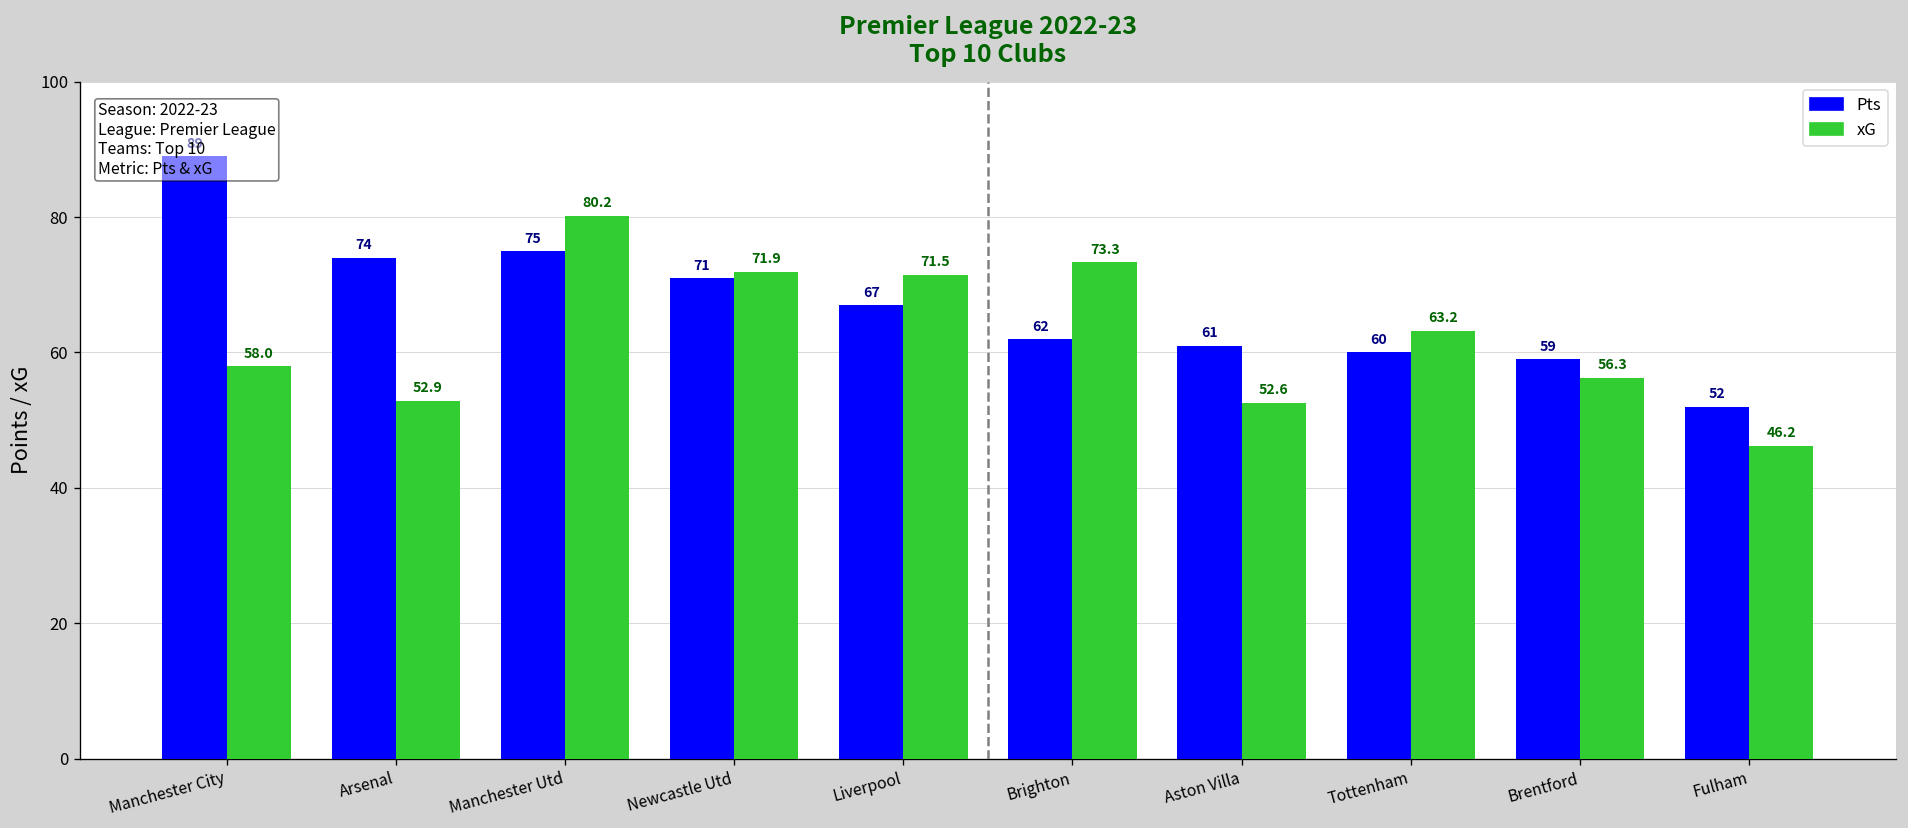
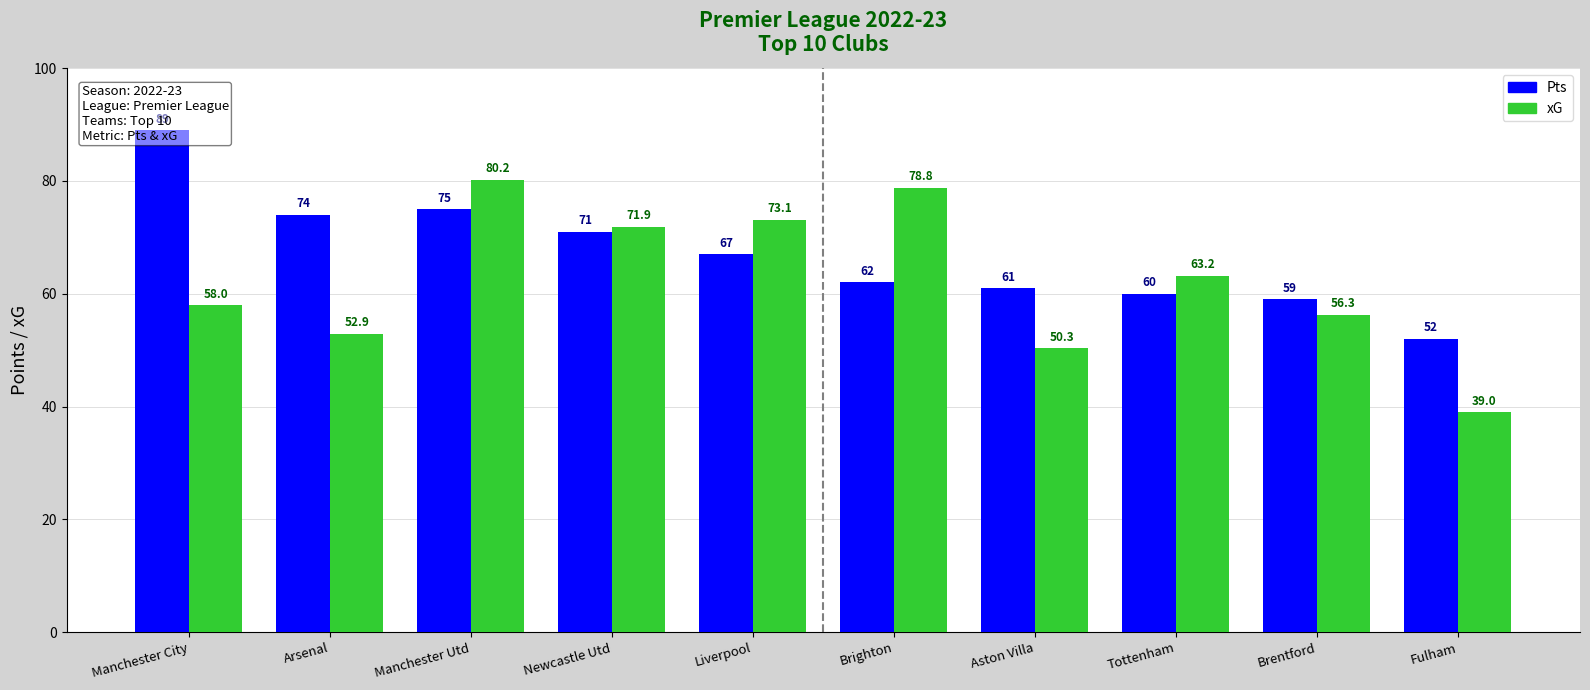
  {
    "Pts": {
      "Arsenal": 74,
      "Manchester Utd": 75,
      "Newcastle Utd": 71,
      "Liverpool": 67,
      "Brighton": 62,
      "Aston Villa": 61,
      "Tottenham": 60,
      "Brentford": 59,
      "Fulham": 52
    },
    "xG": {
      "Manchester City": 58.0,
      "Arsenal": 52.9,
      "Manchester Utd": 80.2,
      "Newcastle Utd": 71.9,
-     "Liverpool": 71.5,
-     "Brighton": 73.3,
-     "Aston Villa": 52.6,
+     "Liverpool": 73.1,
+     "Brighton": 78.8,
+     "Aston Villa": 50.3,
      "Tottenham": 63.2,
      "Brentford": 56.3,
-     "Fulham": 46.2
+     "Fulham": 39.0
    }
  }
